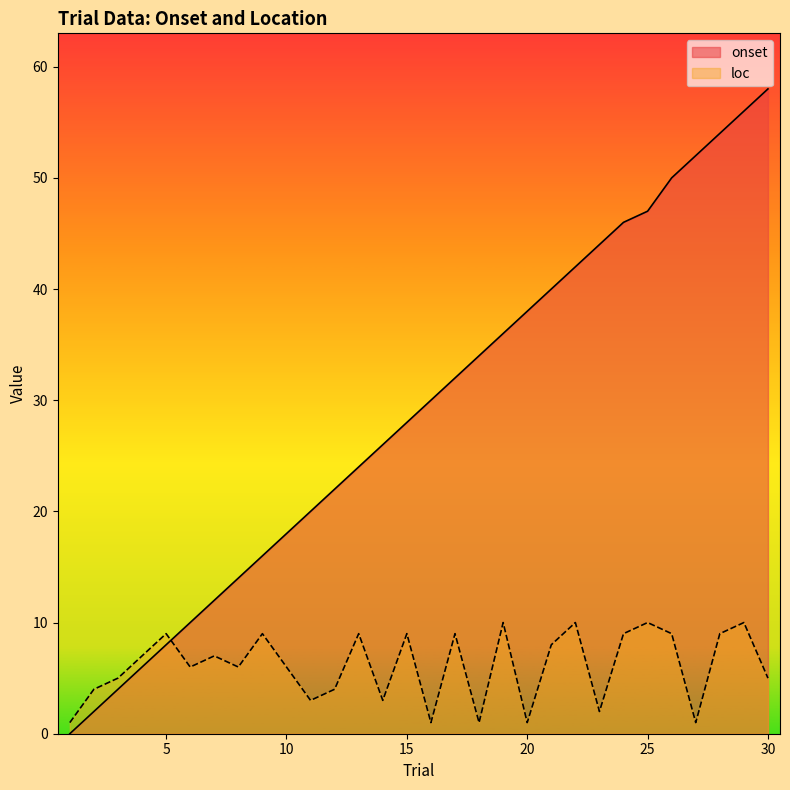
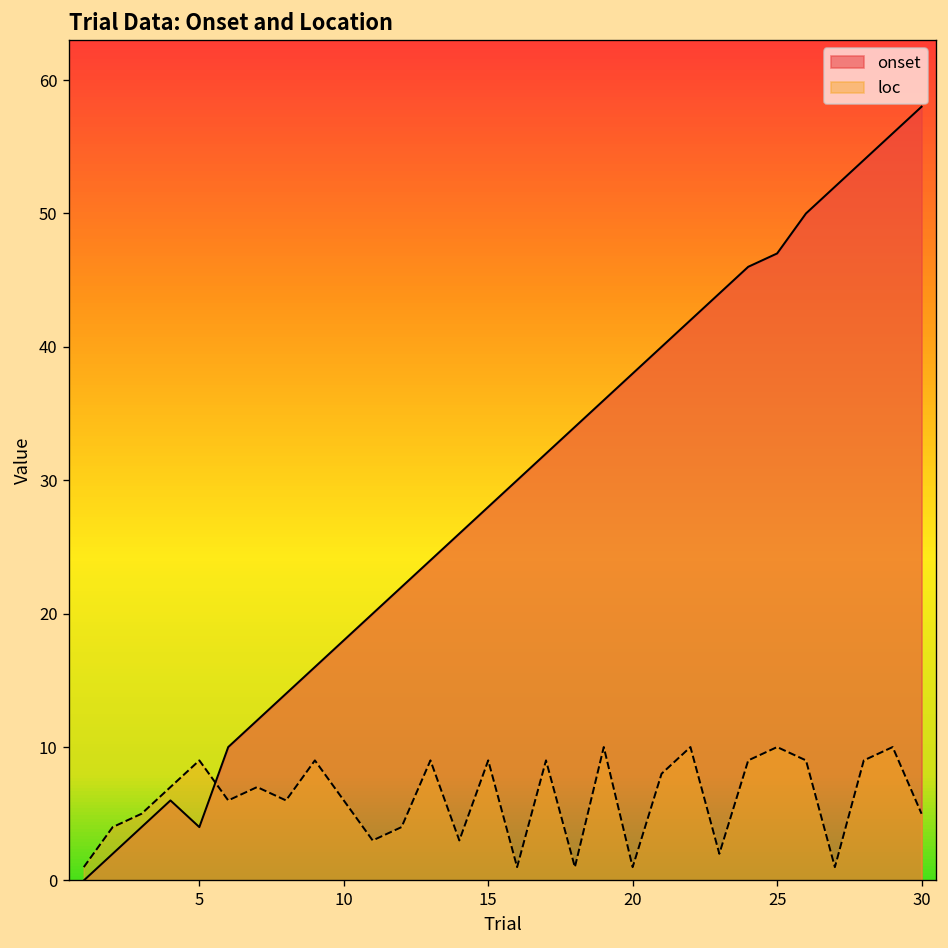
  {
    "onset": {
-     "5": 8,
+     "5": 4,
      "10": 18,
      "15": 28,
      "20": 38,
      "25": 47,
      "30": 58
    },
    "loc": {
      "5": 9,
      "10": 6,
      "15": 9,
      "20": 1,
      "25": 10,
      "30": 5
    }
  }
